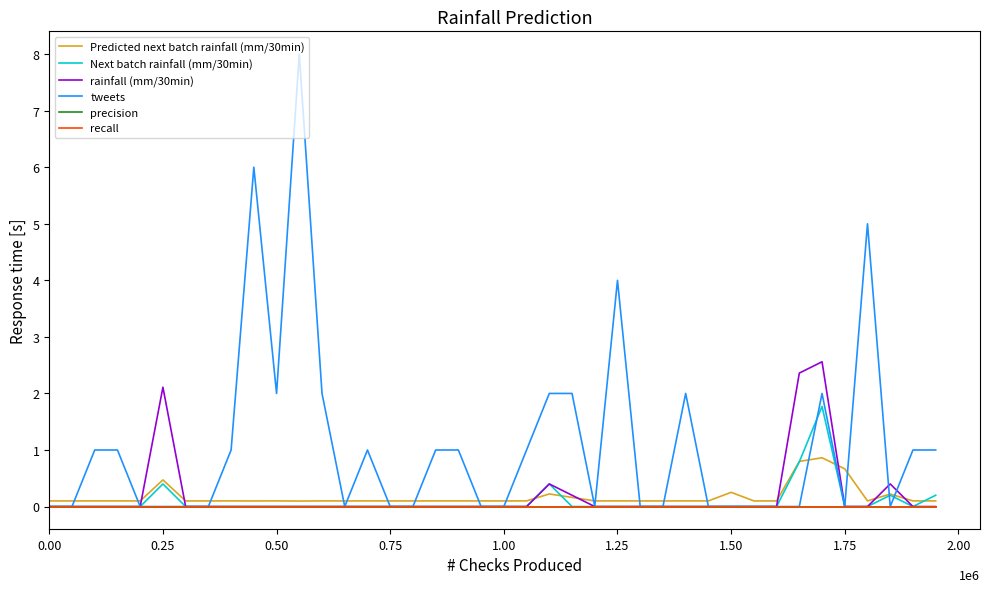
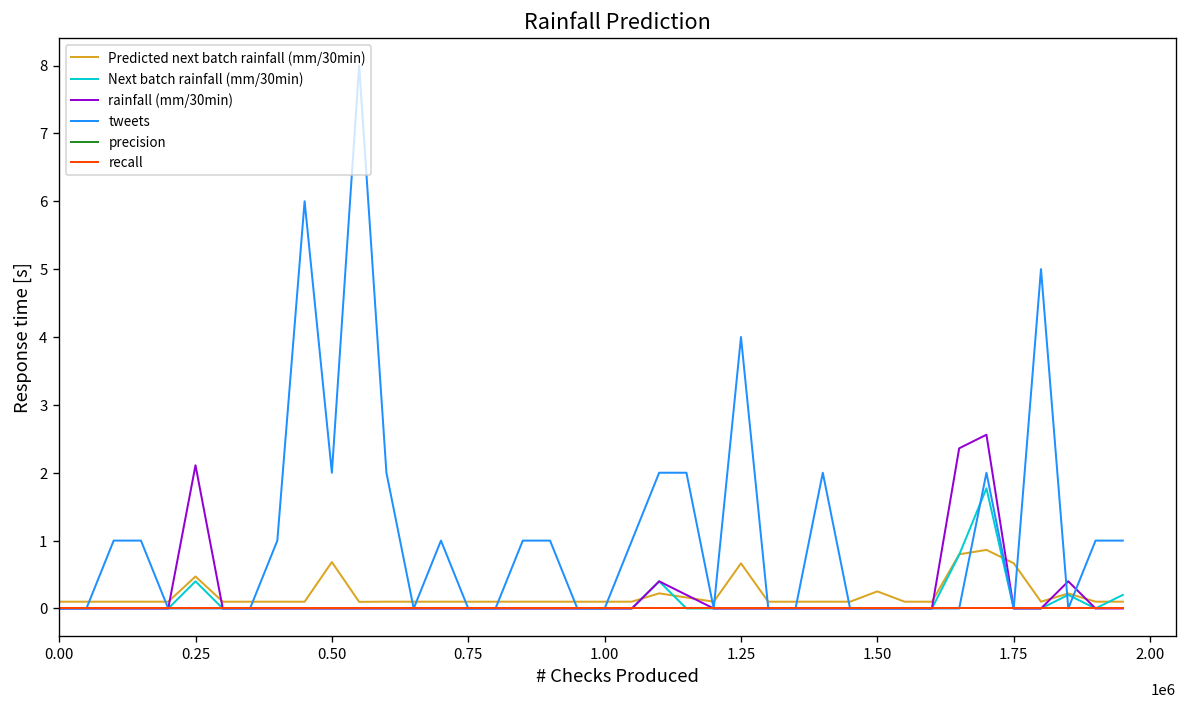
  {
    "Predicted next batch rainfall (mm/30min)": {
      "0.00": 0.1,
      "0.25": 0.5,
-     "0.50": 0.1,
+     "0.50": 0.7,
      "0.75": 0.1,
      "1.00": 0.1,
-     "1.25": 0.1,
+     "1.25": 0.7,
      "1.50": 0.3,
      "1.75": 0.7
    },
    "Next batch rainfall (mm/30min)": {
      "0.25": 0.4
    },
    "rainfall (mm/30min)": {
      "0.25": 2.1
    },
    "tweets": {
      "0.50": 2.0,
      "1.25": 4.0
    }
  }
